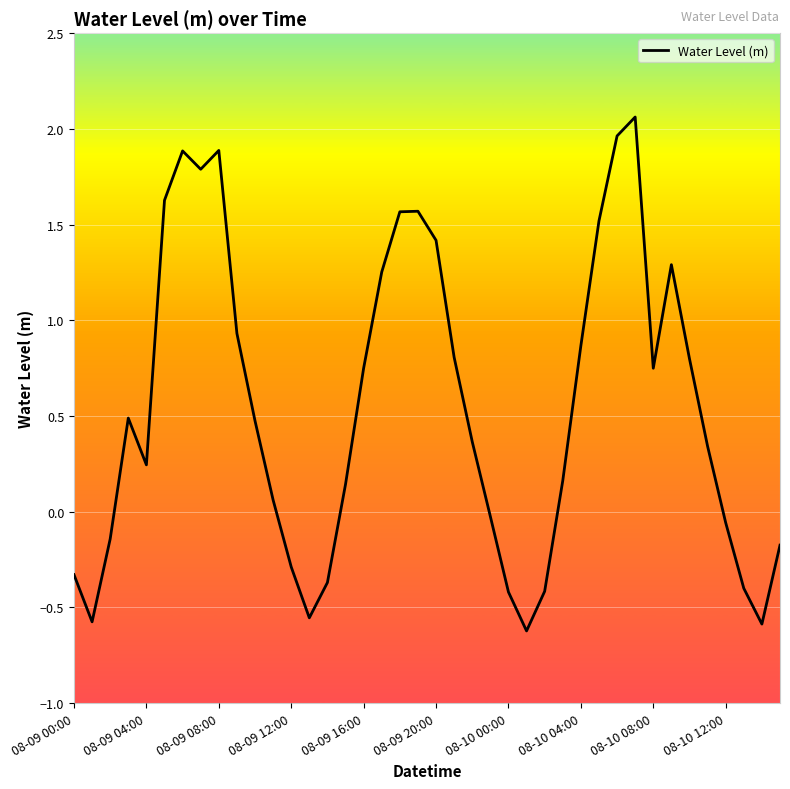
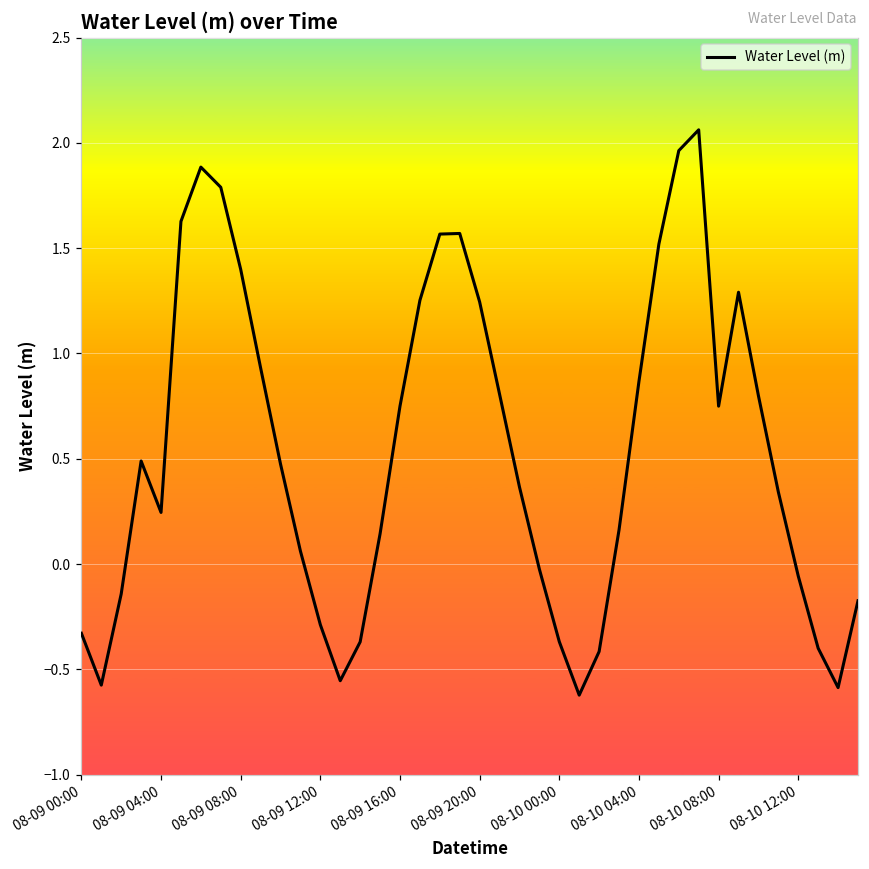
  {
    "08-09 00:00": -0.33,
    "08-09 04:00": 0.25,
-   "08-09 08:00": 1.89,
+   "08-09 08:00": 1.40,
    "08-09 12:00": -0.29,
    "08-09 16:00": 0.75,
-   "08-09 20:00": 1.42,
-   "08-10 00:00": -0.42,
+   "08-09 20:00": 1.24,
+   "08-10 00:00": -0.37,
    "08-10 04:00": 0.87,
    "08-10 08:00": 0.75,
    "08-10 12:00": -0.06
  }
